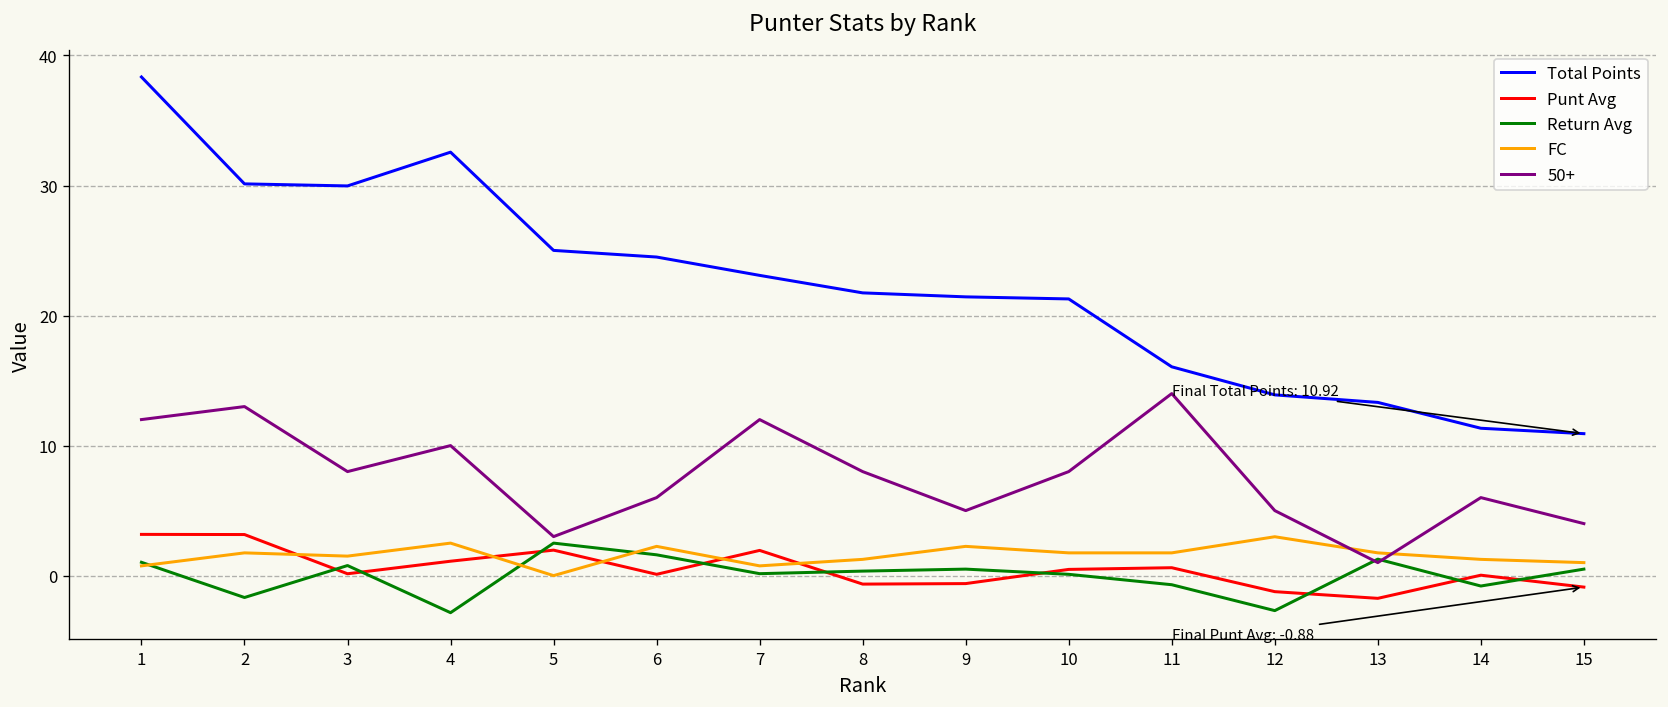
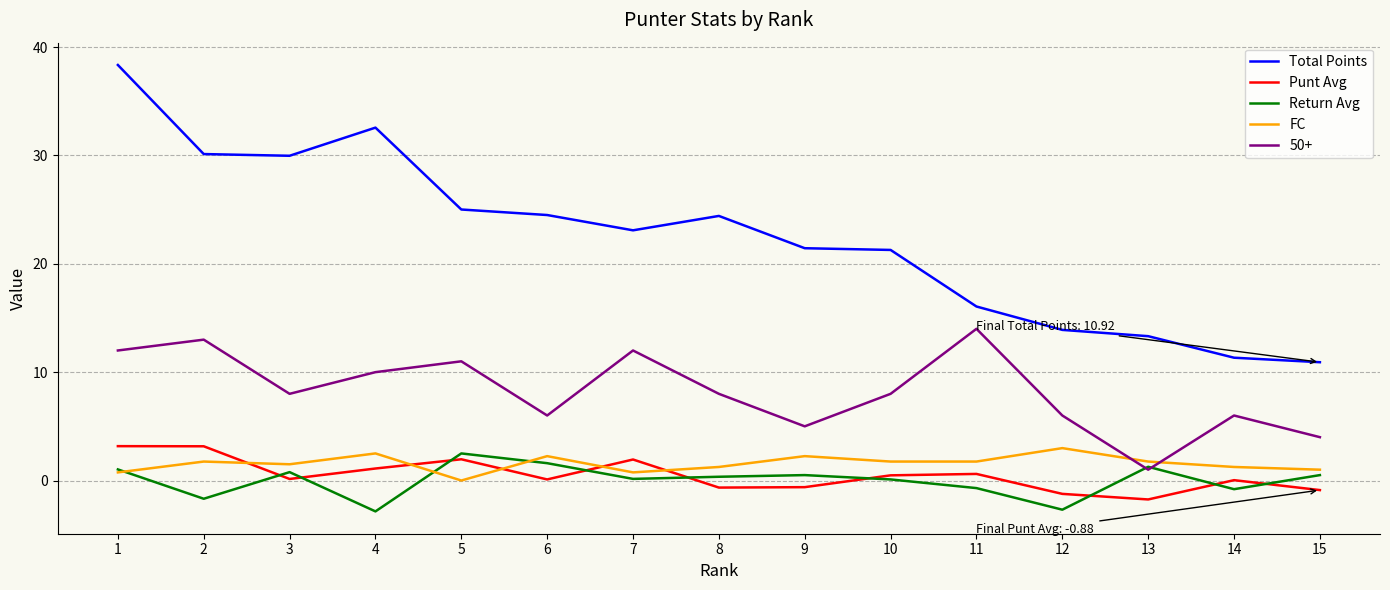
  {
    "Total Points": {
      "1": 38.3,
      "2": 30.1,
      "3": 30.0,
      "4": 32.6,
      "5": 25.0,
      "6": 24.5,
      "7": 23.1,
-     "8": 21.7,
+     "8": 24.4,
      "9": 21.4,
      "10": 21.3,
      "11": 16.1,
      "15": 10.9
    },
    "Punt Avg": {
      "1": 3.2,
      "2": 3.2,
      "3": 0.1,
      "4": 1.1,
      "5": 2.0,
      "6": 0.1,
      "7": 1.9,
      "8": -0.7,
      "9": -0.6,
      "10": 0.5,
      "11": 0.6,
      "14": 0.0,
      "15": -0.9
    },
    "Return Avg": {
      "1": 1.0,
      "2": -1.7,
      "3": 0.8,
      "4": -2.9,
      "5": 2.5,
      "6": 1.6,
      "7": 0.2,
      "8": 0.3,
      "9": 0.5,
      "10": 0.1,
      "11": -0.7,
      "13": 1.3,
      "15": 0.5
    },
    "FC": {
      "1": 0.8,
      "2": 1.8,
      "3": 1.5,
      "4": 2.5,
      "5": 0.0,
      "6": 2.3,
      "7": 0.8,
      "8": 1.3,
      "9": 2.3,
      "10": 1.8,
      "11": 1.8,
      "12": 3.0,
      "13": 1.8,
      "14": 1.3,
      "15": 1.0
    },
    "50+": {
      "1": 12,
      "2": 13,
      "3": 8,
      "4": 10,
-     "5": 3,
+     "5": 11,
      "6": 6,
      "7": 12,
      "8": 8,
      "9": 5,
      "10": 8,
-     "12": 5,
+     "12": 6,
      "13": 1,
      "14": 6,
      "15": 4
    }
  }
